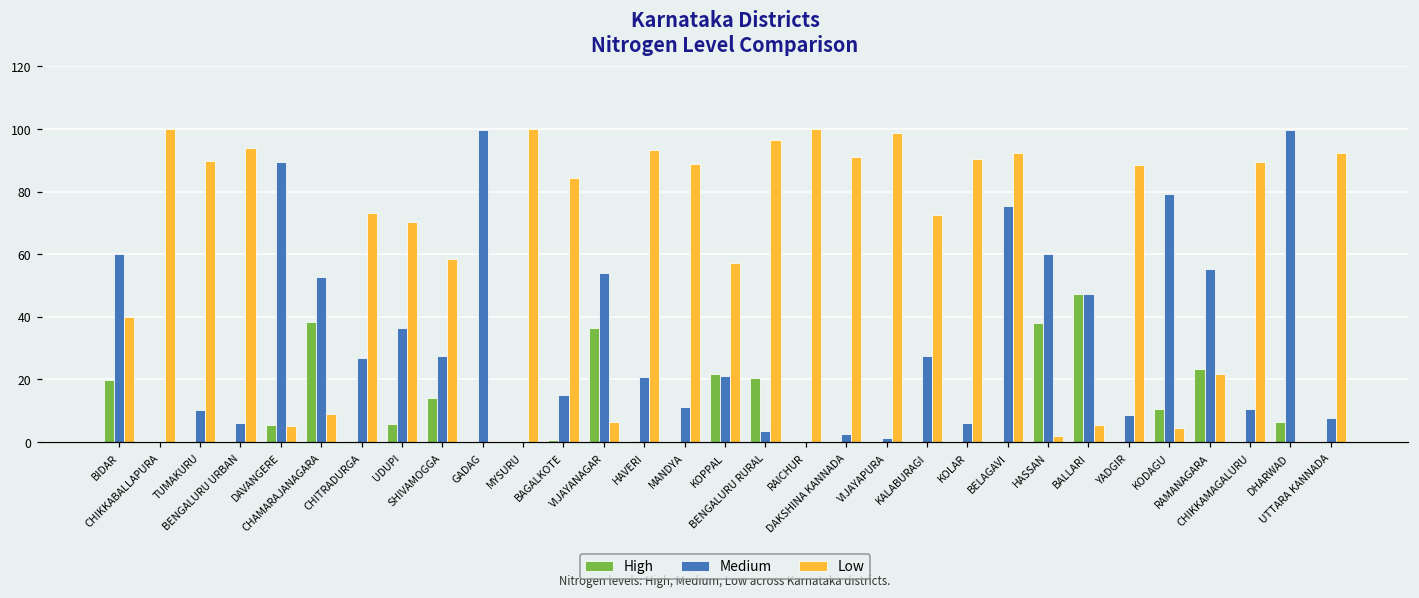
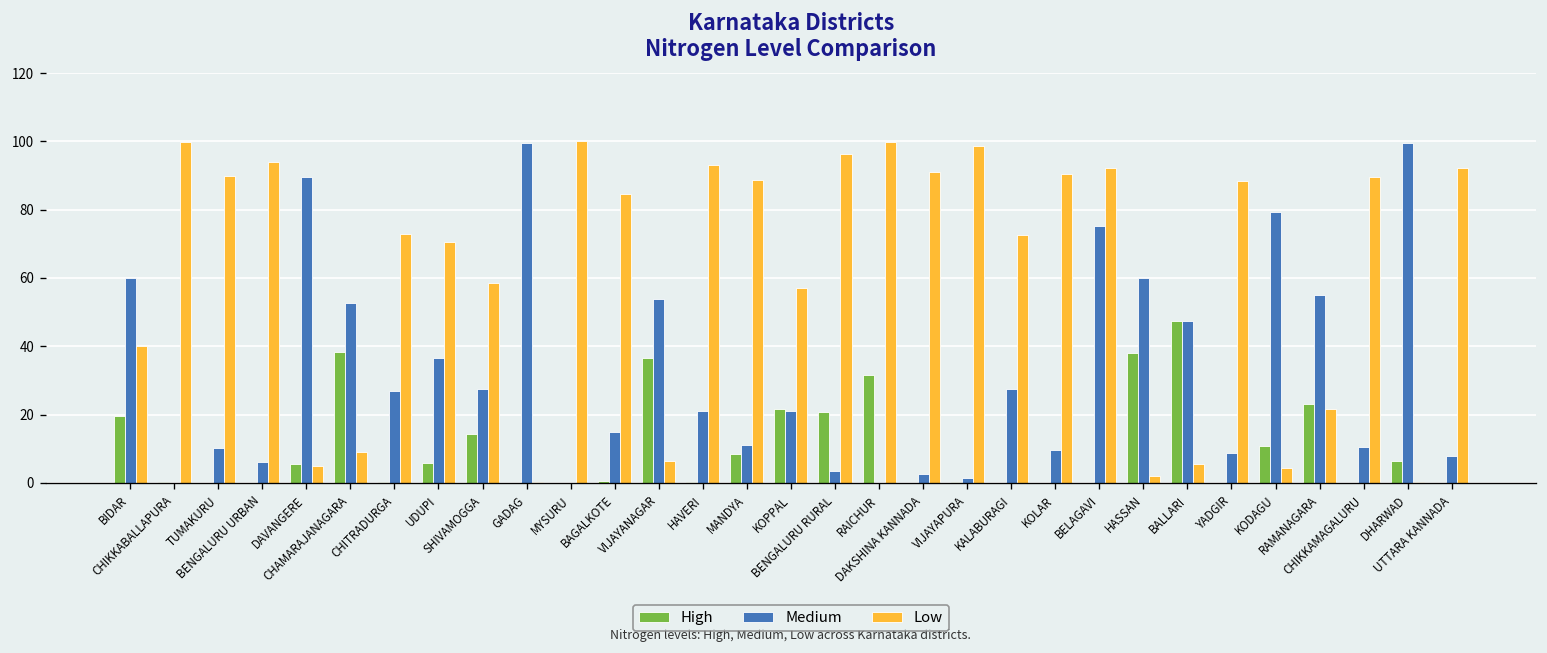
  {
    "High": {
      "BIDAR": 20,
      "BENGALURU URBAN": 0,
      "DAVANGERE": 6,
      "CHAMARAJANAGARA": 38,
      "UDUPI": 6,
      "SHIVAMOGGA": 14,
      "GADAG": 0,
      "MYSURU": 0,
      "VIJAYANAGAR": 37,
-     "MANDYA": 0,
+     "MANDYA": 8,
      "KOPPAL": 22,
      "BENGALURU RURAL": 21,
-     "RAICHUR": 0,
+     "RAICHUR": 32,
      "KOLAR": 0,
      "HASSAN": 38,
      "BALLARI": 47,
      "KODAGU": 11,
      "RAMANAGARA": 23,
      "DHARWAD": 6,
      "UTTARA KANNADA": 0
    },
    "Medium": {
      "BIDAR": 60,
      "TUMAKURU": 10,
      "BENGALURU URBAN": 6,
      "DAVANGERE": 89,
      "CHAMARAJANAGARA": 53,
      "CHITRADURGA": 27,
      "UDUPI": 36,
      "SHIVAMOGGA": 27,
      "GADAG": 100,
      "MYSURU": 0,
      "BAGALKOTE": 15,
      "VIJAYANAGAR": 54,
      "HAVERI": 21,
      "MANDYA": 11,
      "KOPPAL": 21,
      "BENGALURU RURAL": 4,
      "DAKSHINA KANNADA": 3,
      "VIJAYAPURA": 1,
      "KALABURAGI": 28,
-     "KOLAR": 6,
+     "KOLAR": 10,
      "BELAGAVI": 75,
      "HASSAN": 60,
      "BALLARI": 47,
      "YADGIR": 9,
      "KODAGU": 79,
      "RAMANAGARA": 55,
      "CHIKKAMAGALURU": 11,
      "DHARWAD": 100,
      "UTTARA KANNADA": 8
    },
    "Low": {
      "BIDAR": 40,
      "CHIKKABALLAPURA": 100,
      "TUMAKURU": 90,
      "BENGALURU URBAN": 94,
      "DAVANGERE": 5,
      "CHAMARAJANAGARA": 9,
      "CHITRADURGA": 73,
      "UDUPI": 70,
      "SHIVAMOGGA": 58,
      "MYSURU": 100,
      "BAGALKOTE": 84,
      "VIJAYANAGAR": 6,
      "HAVERI": 93,
      "MANDYA": 89,
      "KOPPAL": 57,
      "BENGALURU RURAL": 96,
      "RAICHUR": 100,
      "DAKSHINA KANNADA": 91,
      "VIJAYAPURA": 99,
      "KALABURAGI": 72,
      "KOLAR": 90,
      "BELAGAVI": 92,
      "HASSAN": 2,
      "BALLARI": 5,
      "YADGIR": 88,
      "KODAGU": 4,
      "RAMANAGARA": 22,
      "CHIKKAMAGALURU": 89,
      "UTTARA KANNADA": 92
    }
  }
